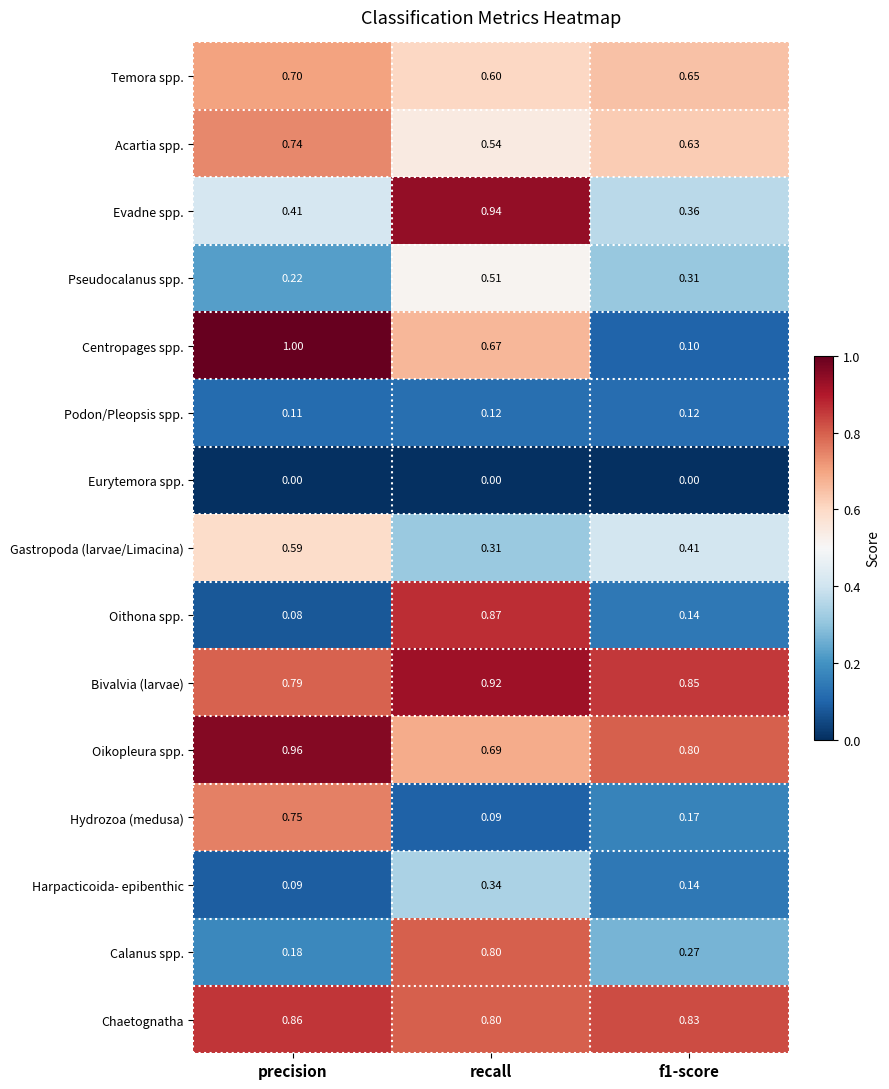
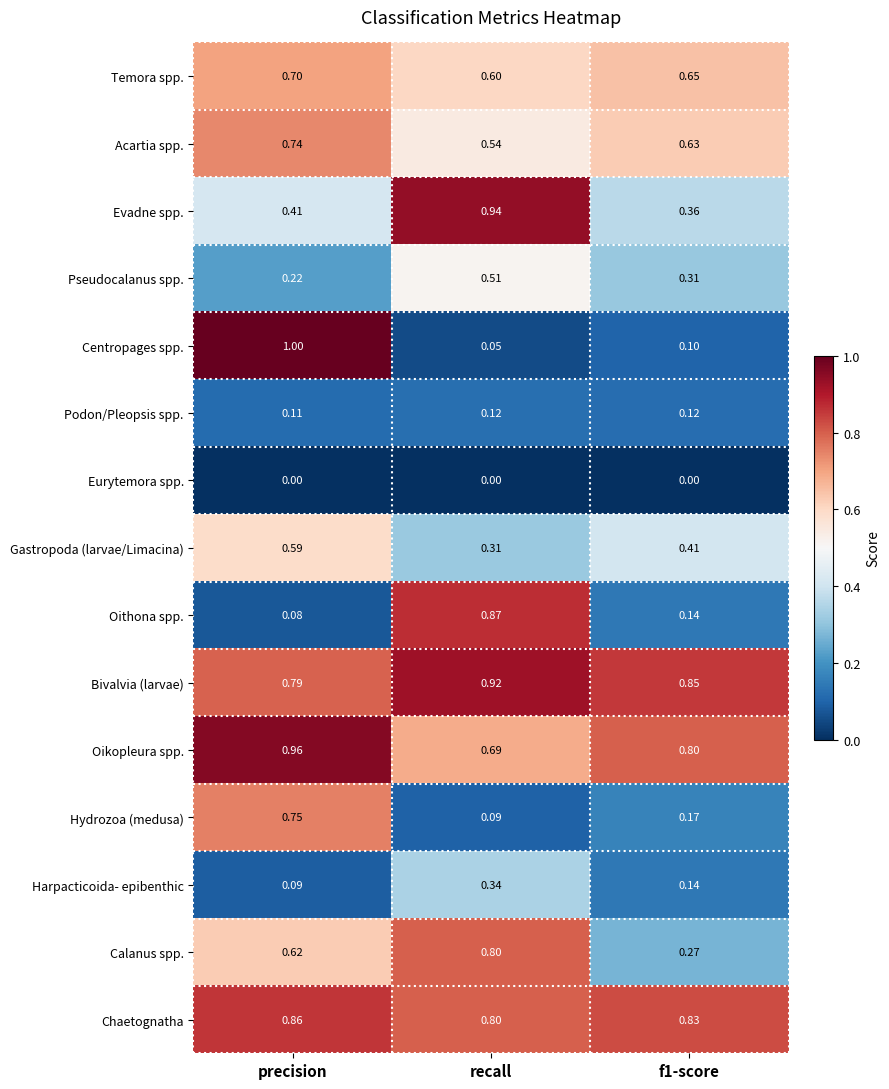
  {
    "Temora spp.": {
      "precision": 0.70,
      "recall": 0.60,
      "f1-score": 0.65
    },
    "Acartia spp.": {
      "precision": 0.74,
      "recall": 0.54,
      "f1-score": 0.63
    },
    "Evadne spp.": {
      "precision": 0.41,
      "recall": 0.94,
      "f1-score": 0.36
    },
    "Pseudocalanus spp.": {
      "precision": 0.22,
      "recall": 0.51,
      "f1-score": 0.31
    },
    "Centropages spp.": {
      "precision": 1.00,
-     "recall": 0.67,
+     "recall": 0.05,
      "f1-score": 0.10
    },
    "Podon/Pleopsis spp.": {
      "precision": 0.11,
      "recall": 0.12,
      "f1-score": 0.12
    },
    "Eurytemora spp.": {
      "precision": 0.00,
      "recall": 0.00,
      "f1-score": 0.00
    },
    "Gastropoda (larvae/Limacina)": {
      "precision": 0.59,
      "recall": 0.31,
      "f1-score": 0.41
    },
    "Oithona spp.": {
      "precision": 0.08,
      "recall": 0.87,
      "f1-score": 0.14
    },
    "Bivalvia (larvae)": {
      "precision": 0.79,
      "recall": 0.92,
      "f1-score": 0.85
    },
    "Oikopleura spp.": {
      "precision": 0.96,
      "recall": 0.69,
      "f1-score": 0.80
    },
    "Hydrozoa (medusa)": {
      "precision": 0.75,
      "recall": 0.09,
      "f1-score": 0.17
    },
    "Harpacticoida- epibenthic": {
      "precision": 0.09,
      "recall": 0.34,
      "f1-score": 0.14
    },
    "Calanus spp.": {
-     "precision": 0.18,
+     "precision": 0.62,
      "recall": 0.80,
      "f1-score": 0.27
    },
    "Chaetognatha": {
      "precision": 0.86,
      "recall": 0.80,
      "f1-score": 0.83
    }
  }
